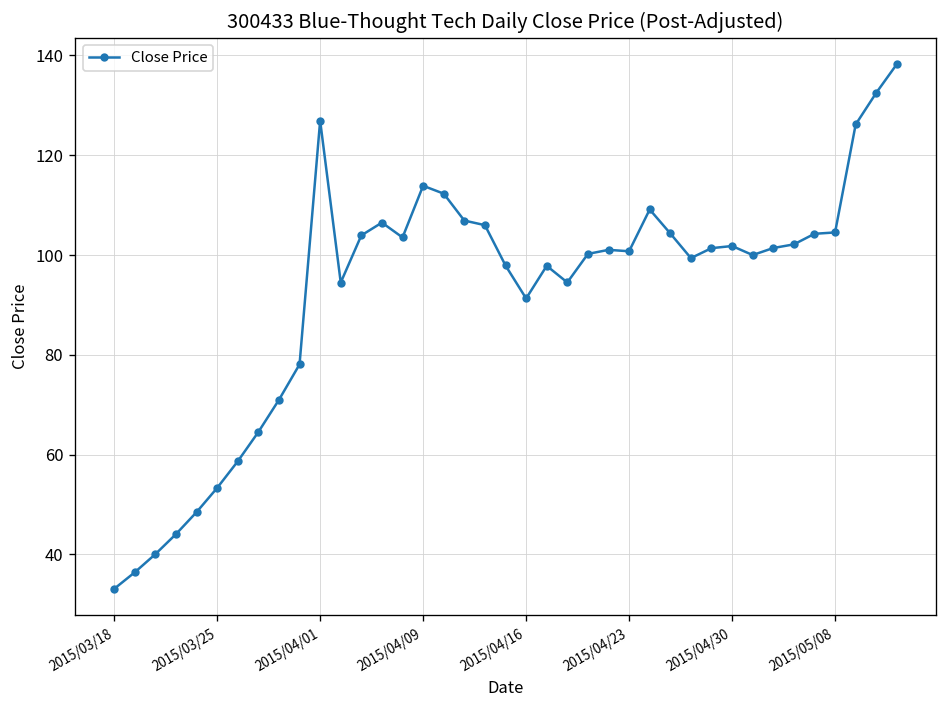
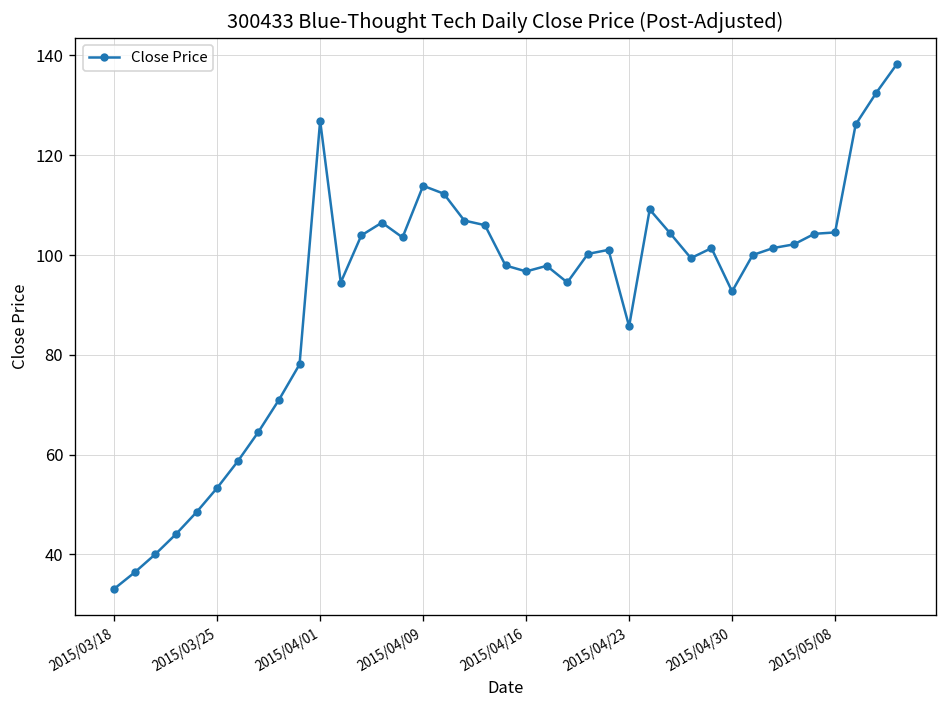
  {
    "2015/03/18": 33,
    "2015/03/25": 53,
    "2015/04/01": 127,
    "2015/04/09": 114,
-   "2015/04/16": 91,
-   "2015/04/23": 101,
-   "2015/04/30": 102,
+   "2015/04/16": 97,
+   "2015/04/23": 86,
+   "2015/04/30": 93,
    "2015/05/08": 105
  }
